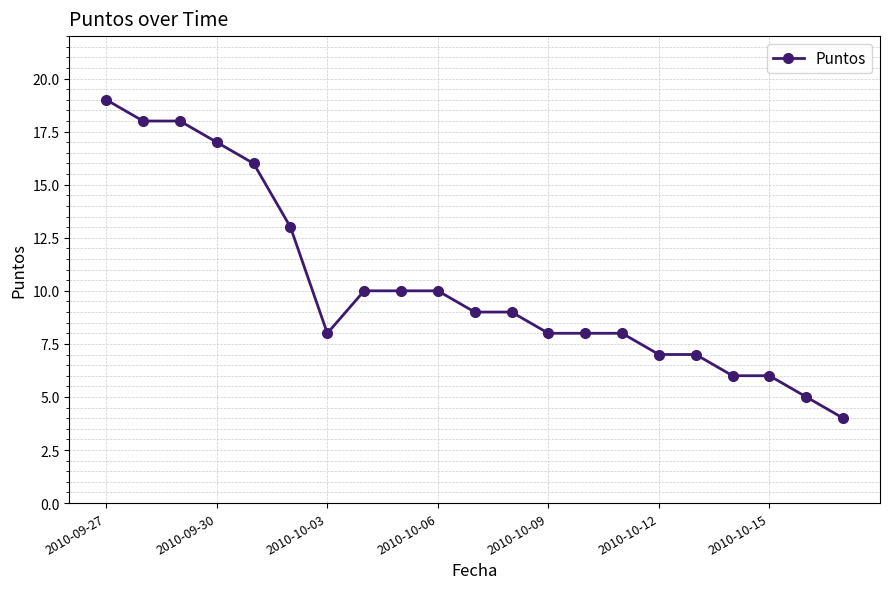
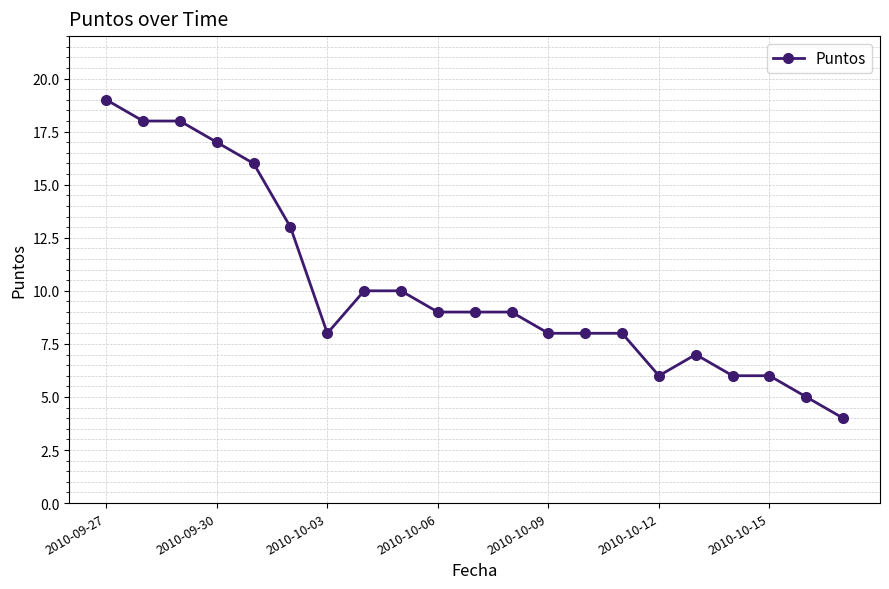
  {
    "2010-09-27": 19,
    "2010-09-30": 17,
    "2010-10-03": 8,
-   "2010-10-06": 10,
+   "2010-10-06": 9,
    "2010-10-09": 8,
-   "2010-10-12": 7,
+   "2010-10-12": 6,
    "2010-10-15": 6
  }
